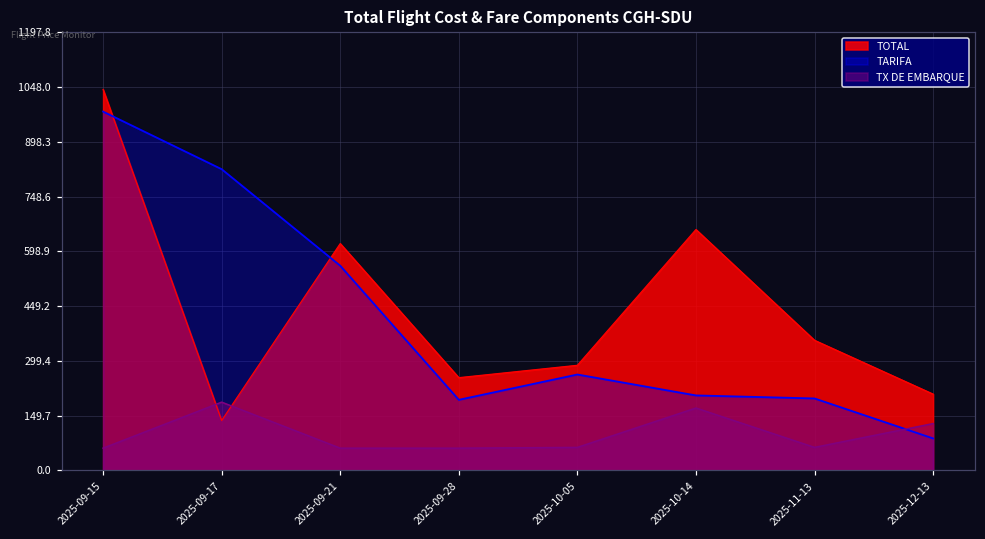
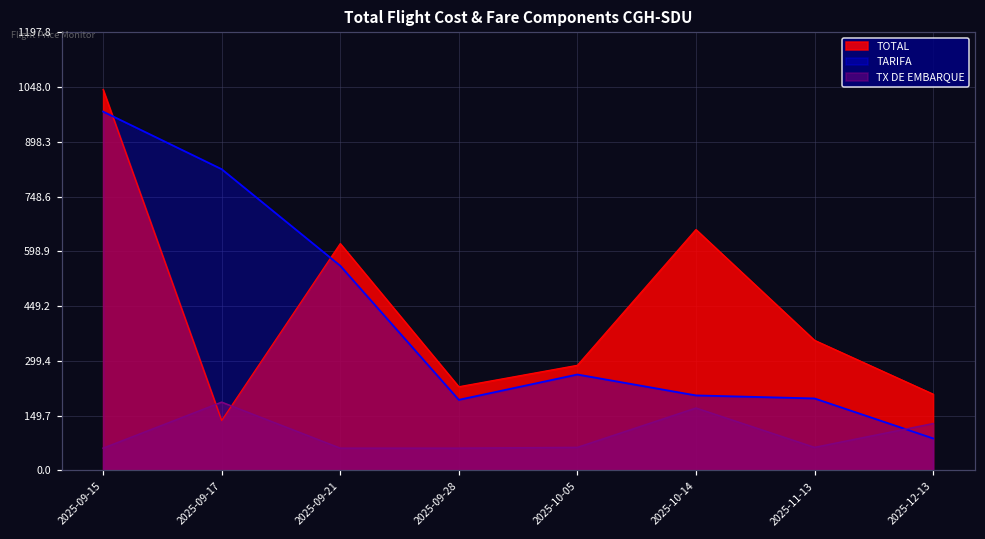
  {
    "TOTAL": {
      "2025-09-15": 1040,
      "2025-09-17": 140,
      "2025-09-21": 620,
-     "2025-09-28": 250,
+     "2025-09-28": 230,
      "2025-10-05": 290,
      "2025-10-14": 660,
      "2025-11-13": 360,
      "2025-12-13": 210
    },
    "TARIFA": {
      "2025-09-15": 980,
      "2025-09-17": 820,
      "2025-09-21": 560,
      "2025-09-28": 190,
      "2025-10-05": 260,
      "2025-10-14": 200,
      "2025-11-13": 200,
      "2025-12-13": 90
    },
    "TX DE EMBARQUE": {
      "2025-09-15": 60,
      "2025-09-17": 190,
      "2025-09-21": 60,
      "2025-09-28": 60,
      "2025-10-05": 60,
      "2025-10-14": 170,
      "2025-11-13": 60,
      "2025-12-13": 130
    }
  }
